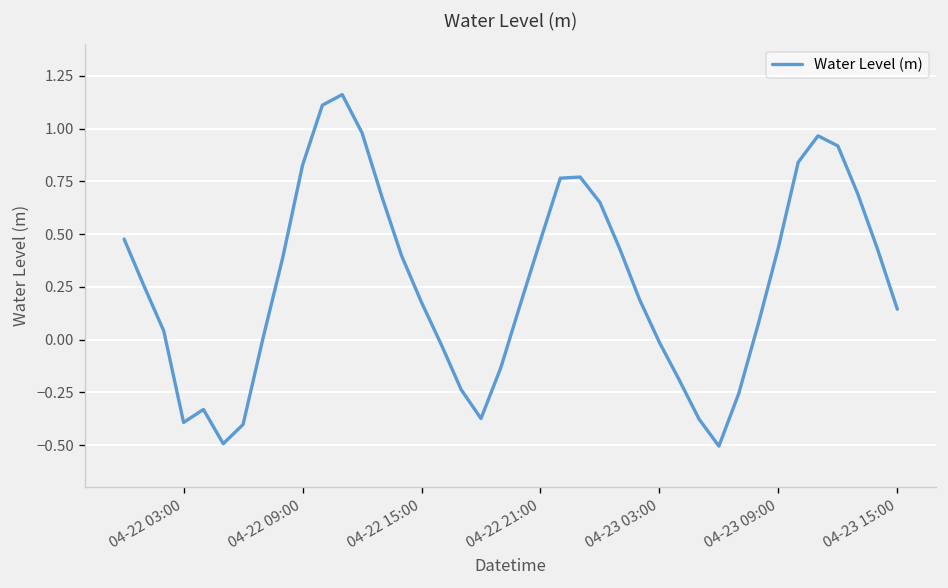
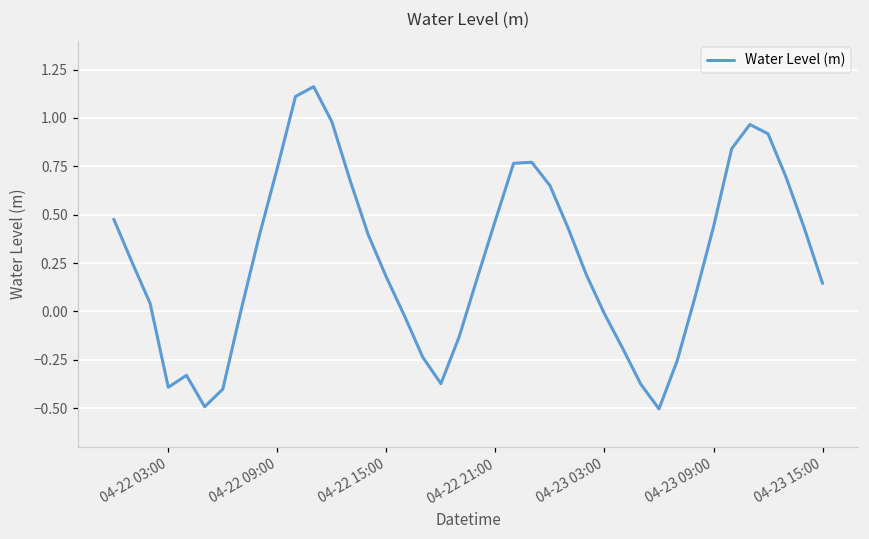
  {
    "04-22 03:00": -0.39,
-   "04-22 09:00": 0.83,
+   "04-22 09:00": 0.74,
    "04-22 15:00": 0.18,
    "04-22 21:00": 0.47,
    "04-23 03:00": -0.01,
    "04-23 09:00": 0.44,
    "04-23 15:00": 0.14
  }
